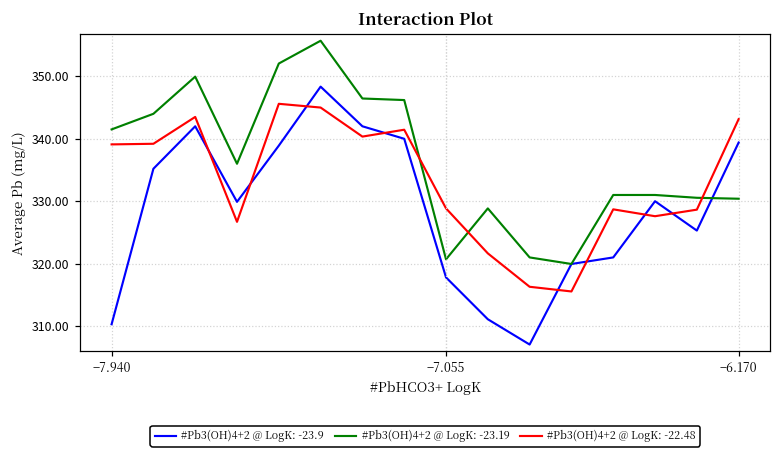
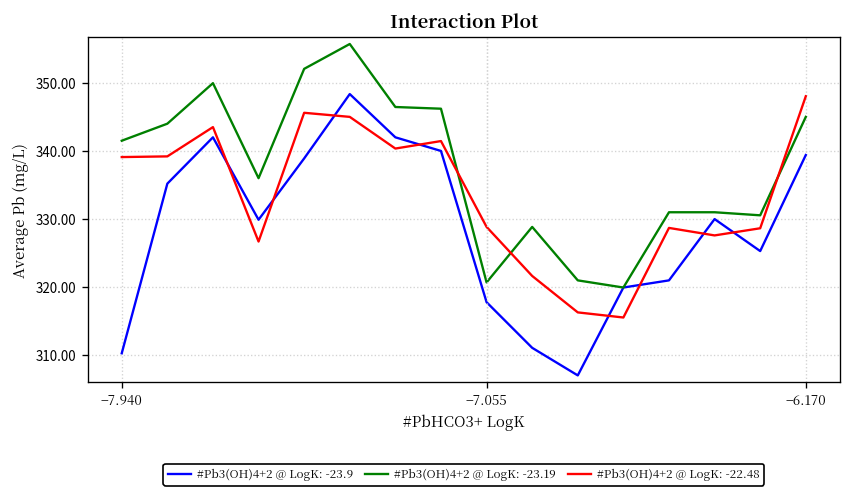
  {
    "#Pb3(OH)4+2 @ LogK: -23.9": {
      "−7.940": 310,
      "−7.055": 318,
      "−6.170": 339
    },
    "#Pb3(OH)4+2 @ LogK: -23.19": {
      "−7.940": 342,
      "−7.055": 321,
-     "−6.170": 330
+     "−6.170": 345
    },
    "#Pb3(OH)4+2 @ LogK: -22.48": {
      "−7.940": 339,
      "−7.055": 329,
-     "−6.170": 343
+     "−6.170": 348
    }
  }
